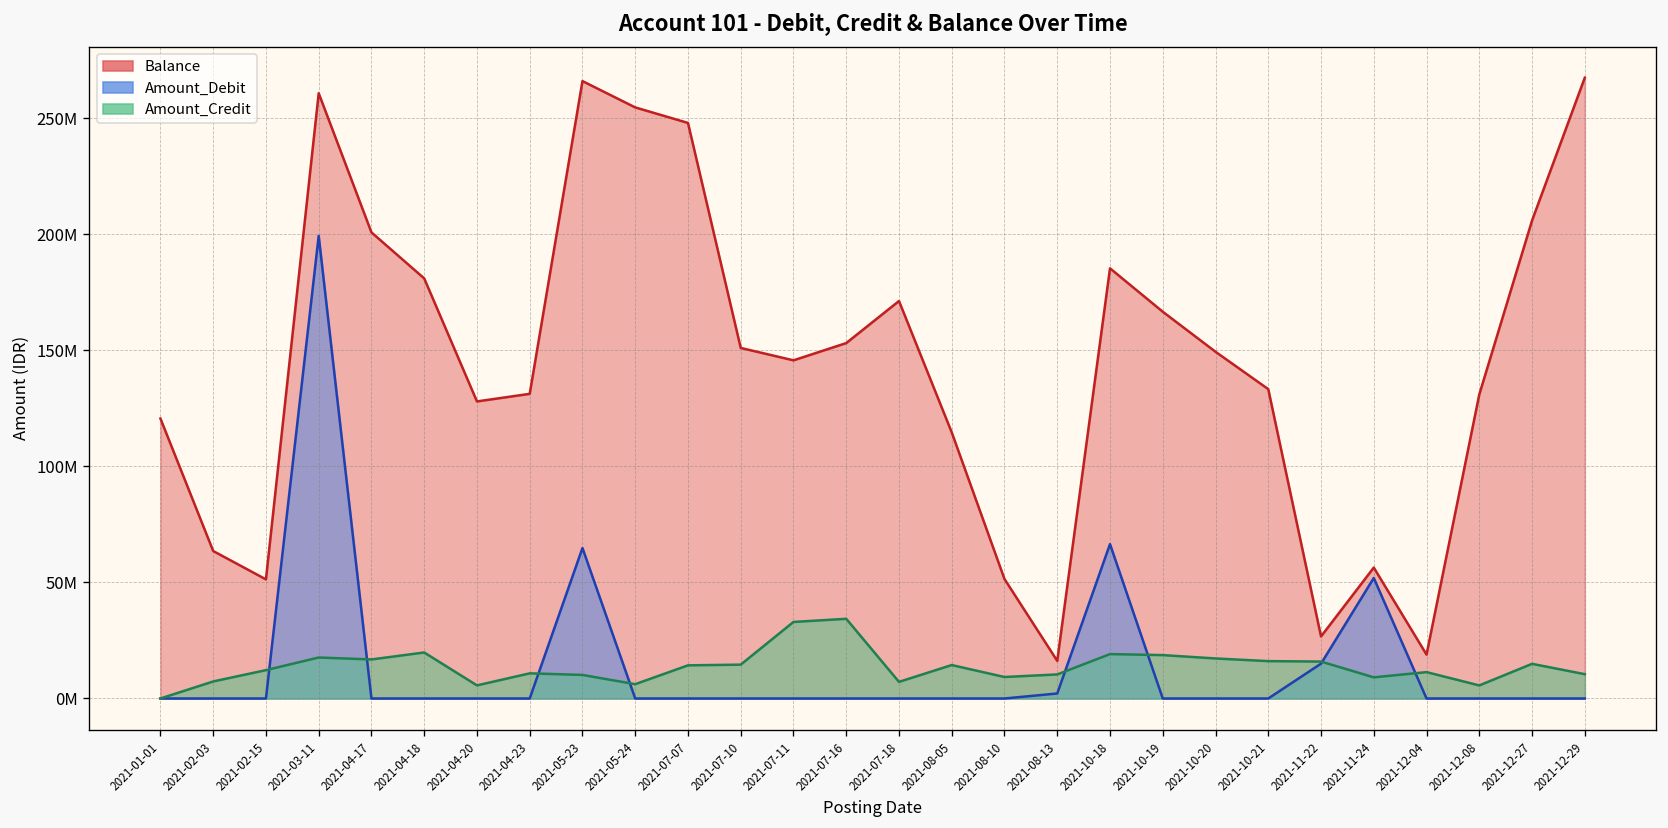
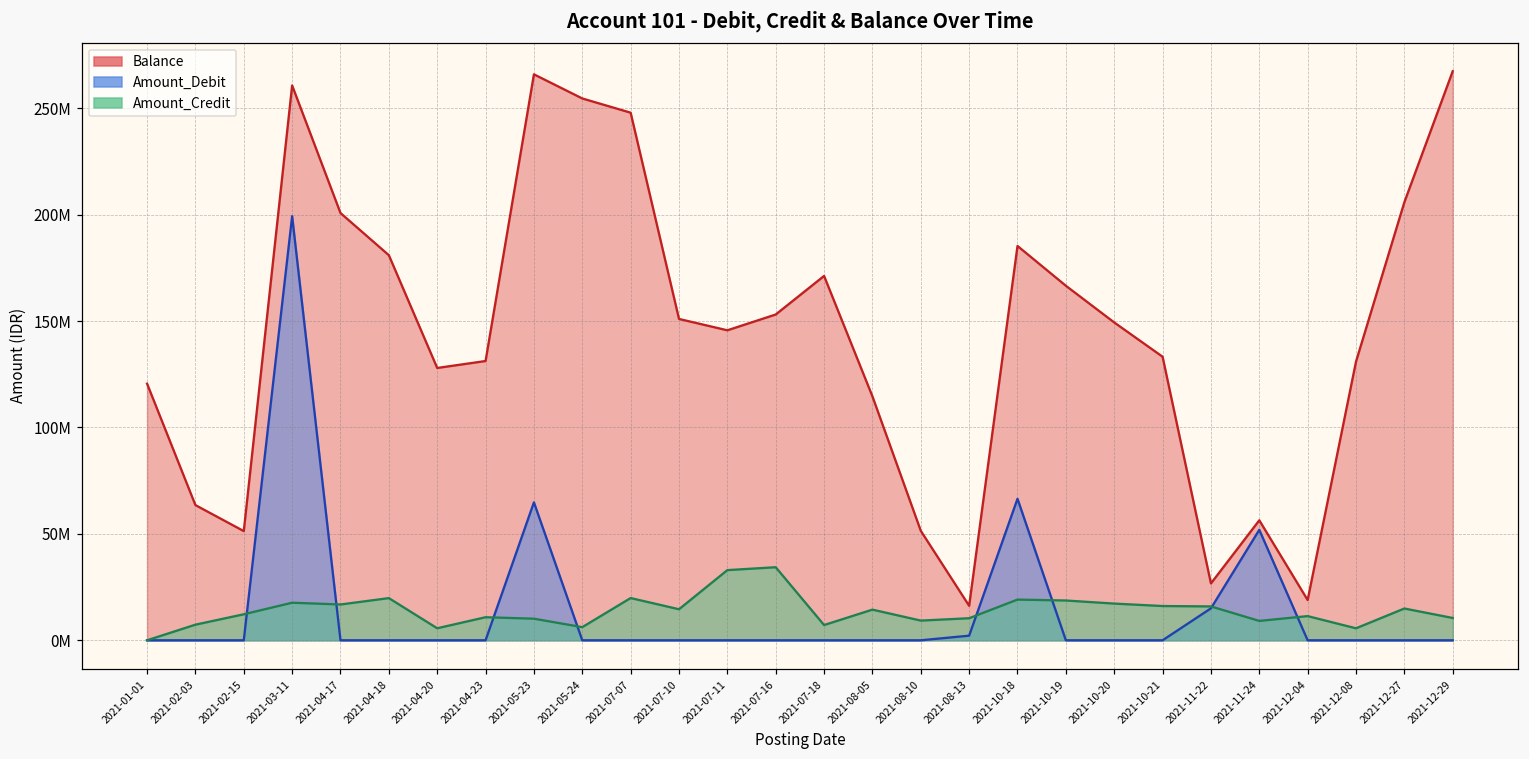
  {
    "Balance": {
      "2021-01-01": 121000000,
      "2021-02-03": 64000000,
      "2021-02-15": 51000000,
      "2021-03-11": 261000000,
      "2021-04-17": 201000000,
      "2021-04-18": 181000000,
      "2021-04-20": 128000000,
      "2021-04-23": 131000000,
      "2021-05-23": 266000000,
      "2021-05-24": 255000000,
      "2021-07-07": 248000000,
      "2021-07-10": 151000000,
      "2021-07-11": 146000000,
      "2021-07-16": 153000000,
      "2021-07-18": 171000000,
      "2021-08-05": 115000000,
      "2021-08-10": 51000000,
      "2021-08-13": 16000000,
      "2021-10-18": 185000000,
      "2021-10-19": 167000000,
      "2021-10-20": 149000000,
      "2021-10-21": 133000000,
      "2021-11-22": 27000000,
      "2021-11-24": 56000000,
      "2021-12-04": 19000000,
      "2021-12-08": 131000000,
      "2021-12-27": 206000000,
      "2021-12-29": 267000000
    },
    "Amount_Debit": {
      "2021-02-03": 0,
      "2021-02-15": 0,
      "2021-03-11": 199000000,
      "2021-04-17": 0,
      "2021-04-18": 0,
      "2021-04-20": 0,
      "2021-04-23": 0,
      "2021-05-23": 65000000,
      "2021-05-24": 0,
      "2021-07-07": 0,
      "2021-07-10": 0,
      "2021-07-11": 0,
      "2021-07-16": 0,
      "2021-07-18": 0,
      "2021-08-05": 0,
      "2021-08-10": 0,
      "2021-08-13": 2000000,
      "2021-10-18": 66000000,
      "2021-10-19": 0,
      "2021-10-20": 0,
      "2021-10-21": 0,
      "2021-11-24": 52000000,
      "2021-12-04": 0,
      "2021-12-08": 0,
      "2021-12-27": 0,
      "2021-12-29": 0
    },
    "Amount_Credit": {
      "2021-02-03": 7000000,
      "2021-02-15": 12000000,
      "2021-03-11": 18000000,
      "2021-04-17": 17000000,
      "2021-04-18": 20000000,
      "2021-04-20": 6000000,
      "2021-04-23": 11000000,
      "2021-05-23": 10000000,
      "2021-05-24": 6000000,
-     "2021-07-07": 14000000,
+     "2021-07-07": 20000000,
      "2021-07-10": 15000000,
      "2021-07-11": 33000000,
      "2021-07-16": 34000000,
      "2021-07-18": 7000000,
      "2021-08-05": 14000000,
      "2021-08-10": 9000000,
      "2021-08-13": 10000000,
      "2021-10-18": 19000000,
      "2021-10-19": 19000000,
      "2021-10-20": 17000000,
      "2021-10-21": 16000000,
      "2021-11-24": 9000000,
      "2021-12-04": 11000000,
      "2021-12-08": 6000000,
      "2021-12-27": 15000000,
      "2021-12-29": 10000000
    }
  }
